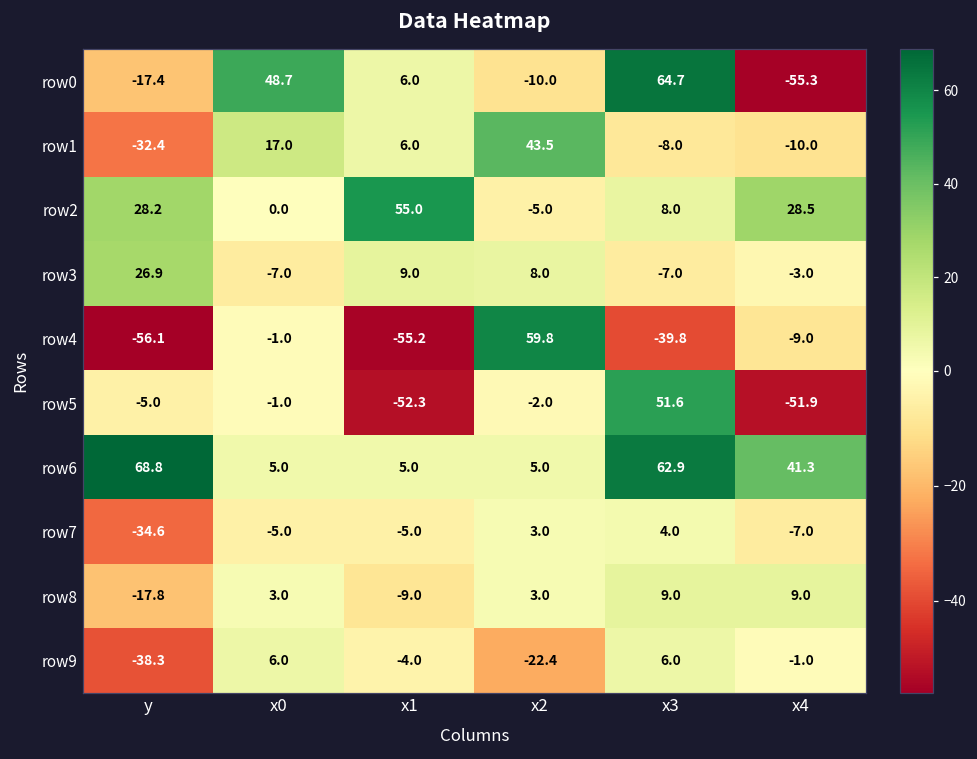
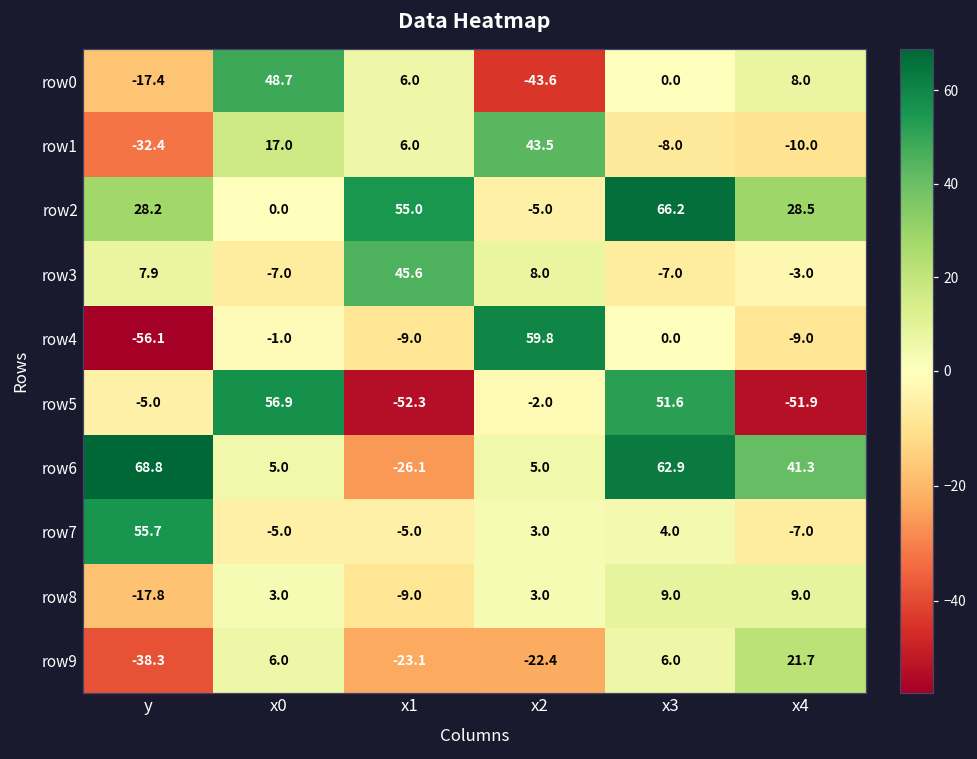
  {
    "row0": {
      "y": -17.4,
      "x0": 48.7,
      "x1": 6.0,
-     "x2": -10.0,
-     "x3": 64.7,
-     "x4": -55.3
+     "x2": -43.6,
+     "x3": 0.0,
+     "x4": 8.0
    },
    "row1": {
      "y": -32.4,
      "x0": 17.0,
      "x1": 6.0,
      "x2": 43.5,
      "x3": -8.0,
      "x4": -10.0
    },
    "row2": {
      "y": 28.2,
      "x0": 0.0,
      "x1": 55.0,
      "x2": -5.0,
-     "x3": 8.0,
+     "x3": 66.2,
      "x4": 28.5
    },
    "row3": {
-     "y": 26.9,
+     "y": 7.9,
      "x0": -7.0,
-     "x1": 9.0,
+     "x1": 45.6,
      "x2": 8.0,
      "x3": -7.0,
      "x4": -3.0
    },
    "row4": {
      "y": -56.1,
      "x0": -1.0,
-     "x1": -55.2,
+     "x1": -9.0,
      "x2": 59.8,
-     "x3": -39.8,
+     "x3": 0.0,
      "x4": -9.0
    },
    "row5": {
      "y": -5.0,
-     "x0": -1.0,
+     "x0": 56.9,
      "x1": -52.3,
      "x2": -2.0,
      "x3": 51.6,
      "x4": -51.9
    },
    "row6": {
      "y": 68.8,
      "x0": 5.0,
-     "x1": 5.0,
+     "x1": -26.1,
      "x2": 5.0,
      "x3": 62.9,
      "x4": 41.3
    },
    "row7": {
-     "y": -34.6,
+     "y": 55.7,
      "x0": -5.0,
      "x1": -5.0,
      "x2": 3.0,
      "x3": 4.0,
      "x4": -7.0
    },
    "row8": {
      "y": -17.8,
      "x0": 3.0,
      "x1": -9.0,
      "x2": 3.0,
      "x3": 9.0,
      "x4": 9.0
    },
    "row9": {
      "y": -38.3,
      "x0": 6.0,
-     "x1": -4.0,
+     "x1": -23.1,
      "x2": -22.4,
      "x3": 6.0,
-     "x4": -1.0
+     "x4": 21.7
    }
  }
